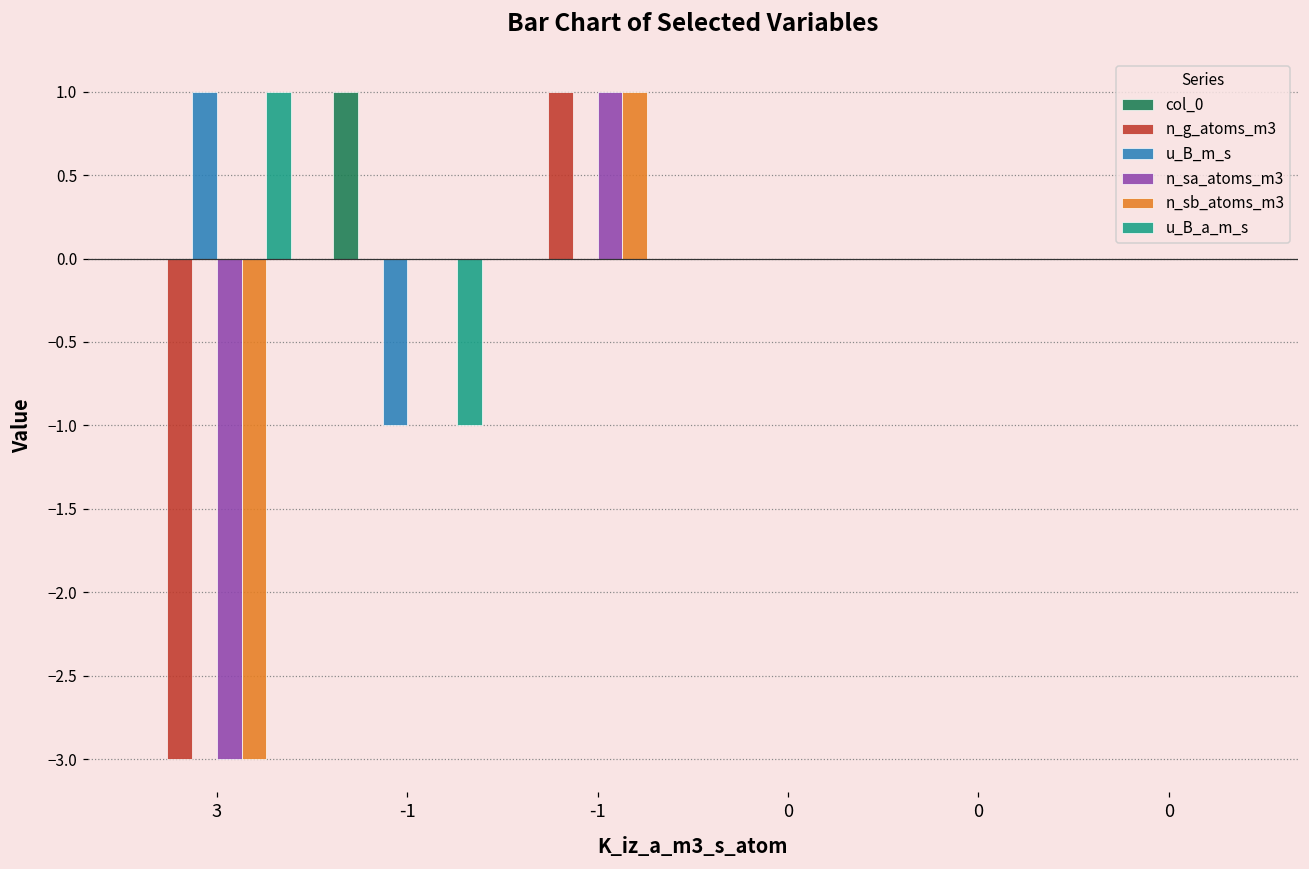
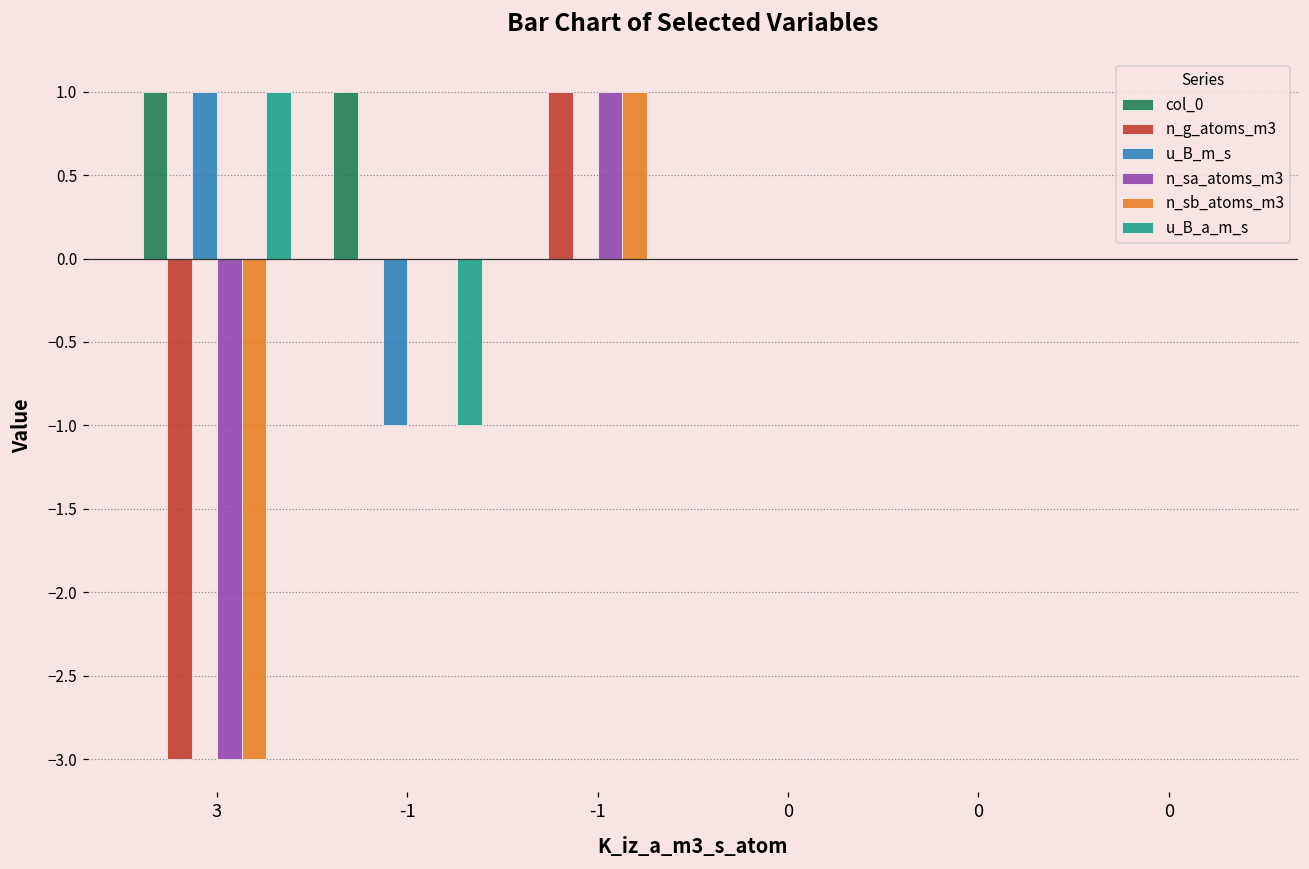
  {
    "col_0": {
-     "3": 0
+     "3": 1
    },
    "n_g_atoms_m3": {
      "3": -3
    },
    "u_B_m_s": {
      "3": 1
    },
    "n_sa_atoms_m3": {
      "3": -3
    },
    "n_sb_atoms_m3": {
      "3": -3
    },
    "u_B_a_m_s": {
      "3": 1
    }
  }
